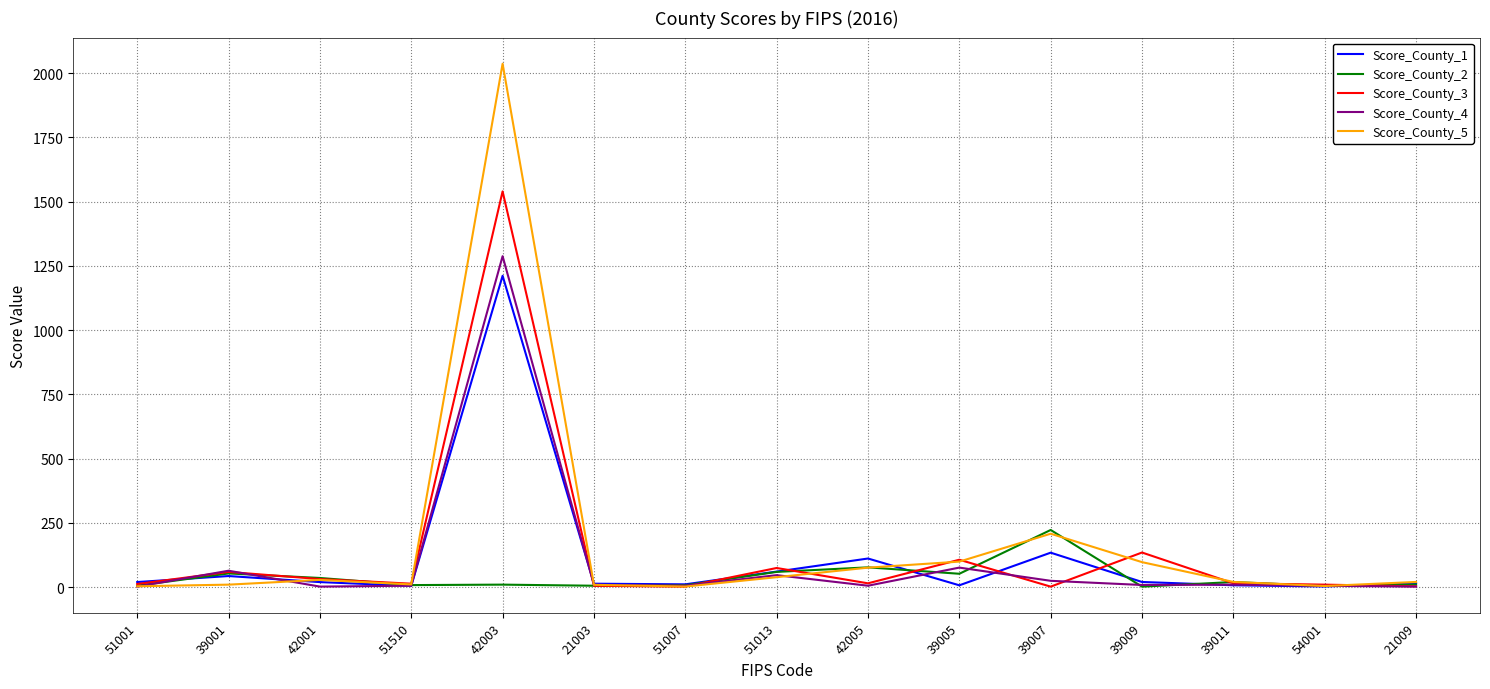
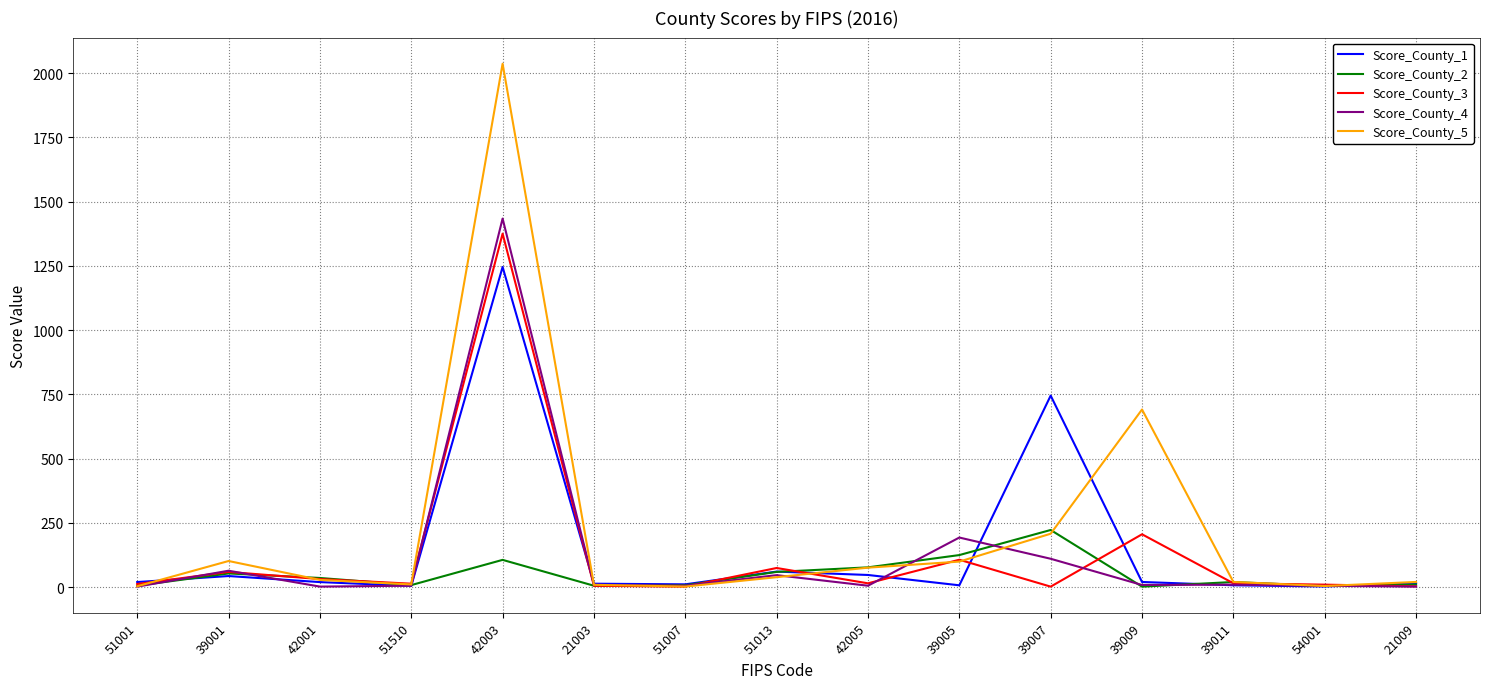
  {
    "Score_County_1": {
-     "42003": 1210,
-     "42005": 110,
+     "42003": 1250,
+     "42005": 50,
      "39005": 10,
-     "39007": 130,
+     "39007": 750,
      "39009": 20
    },
    "Score_County_2": {
-     "42003": 10,
-     "39005": 50,
+     "42003": 110,
+     "39005": 120,
      "39007": 220
    },
    "Score_County_3": {
-     "42003": 1540,
+     "42003": 1380,
      "51013": 70,
      "39007": 0,
-     "39009": 130
+     "39009": 210
    },
    "Score_County_4": {
      "42001": 0,
-     "42003": 1290,
-     "39005": 80,
-     "39007": 20
+     "42003": 1430,
+     "39005": 190,
+     "39007": 110
    },
    "Score_County_5": {
-     "39001": 10,
+     "39001": 100,
      "42003": 2040,
      "39007": 210,
-     "39009": 100
+     "39009": 690
    }
  }
